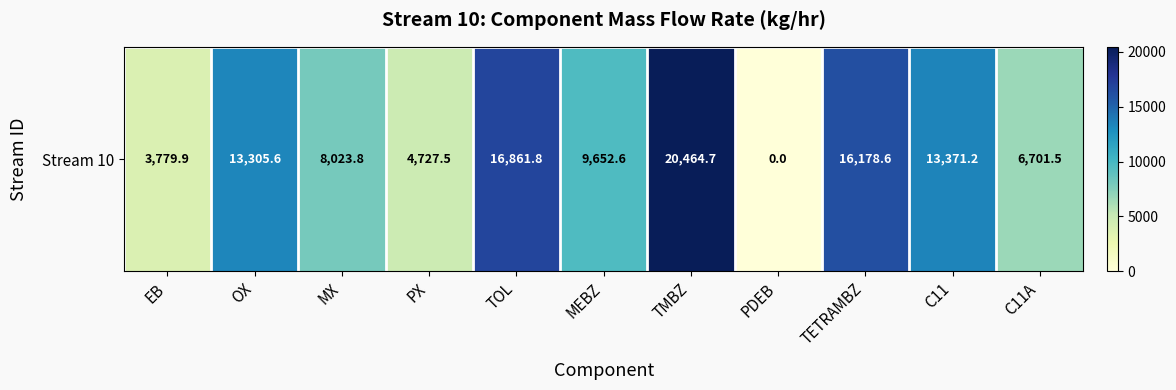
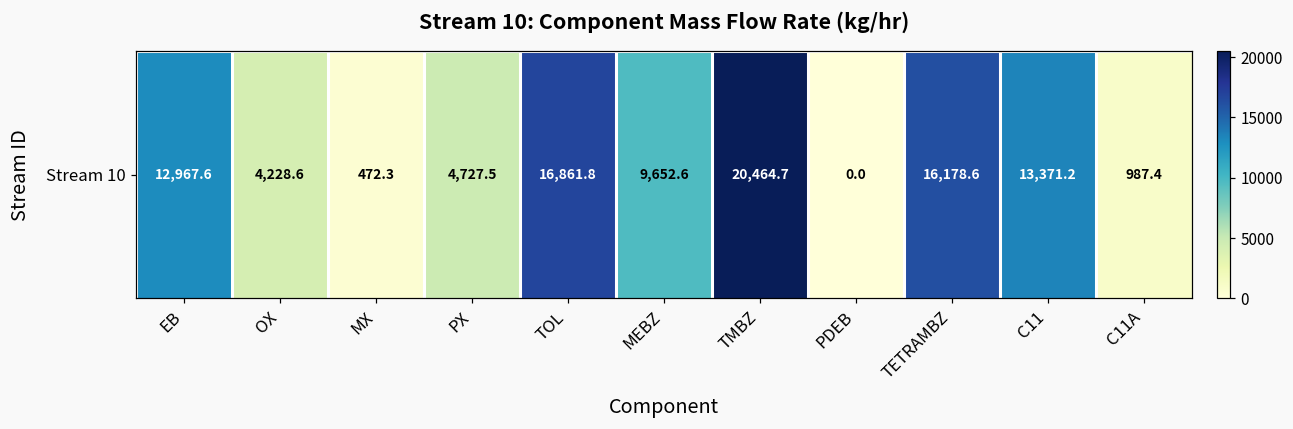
  {
    "Stream 10": {
-     "EB": "3,779.9",
-     "OX": "13,305.6",
-     "MX": "8,023.8",
+     "EB": "12,967.6",
+     "OX": "4,228.6",
+     "MX": "472.3",
      "PX": "4,727.5",
      "TOL": "16,861.8",
      "MEBZ": "9,652.6",
      "TMBZ": "20,464.7",
      "PDEB": "0.0",
      "TETRAMBZ": "16,178.6",
      "C11": "13,371.2",
-     "C11A": "6,701.5"
+     "C11A": "987.4"
    }
  }
